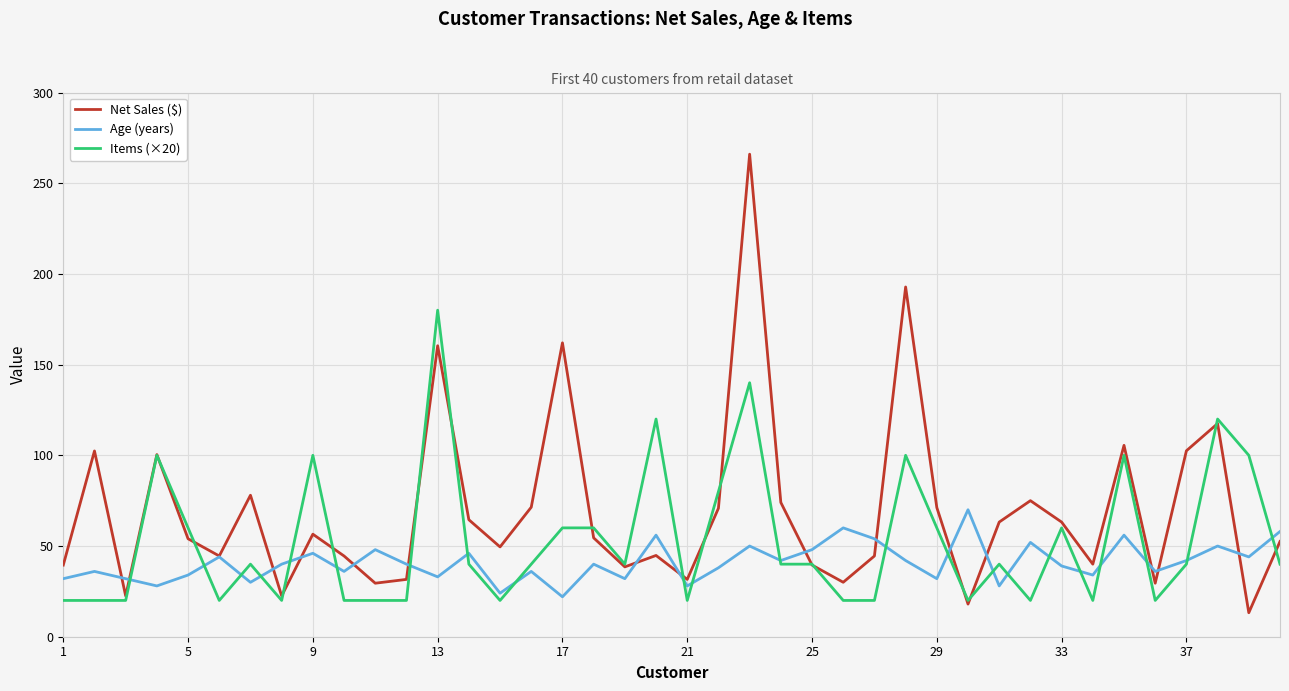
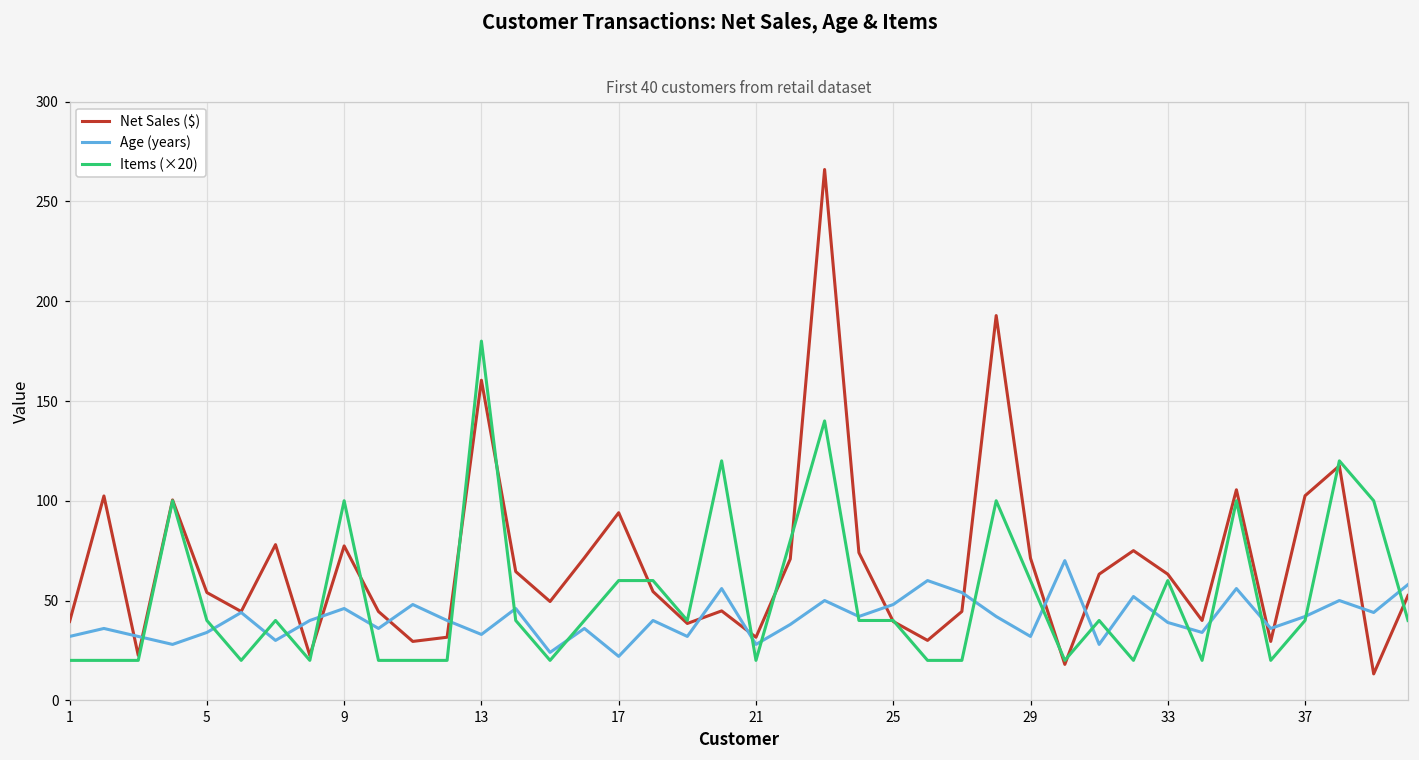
  {
    "Net Sales ($)": {
      "1": 40,
      "5": 54,
-     "9": 57,
+     "9": 77,
      "13": 160,
-     "17": 162,
+     "17": 94,
      "21": 32,
      "29": 71,
      "33": 63,
      "37": 103
    },
    "Age (years)": {
      "1": 32,
      "5": 34,
      "9": 46,
      "13": 33,
      "17": 22,
      "21": 28,
      "25": 48,
      "29": 32,
      "33": 39,
      "37": 42
    },
    "Items (×20)": {
      "1": 20,
-     "5": 60,
+     "5": 40,
      "9": 100,
      "13": 180,
      "17": 60,
      "21": 20,
      "29": 60,
      "33": 60,
      "37": 40
    }
  }
